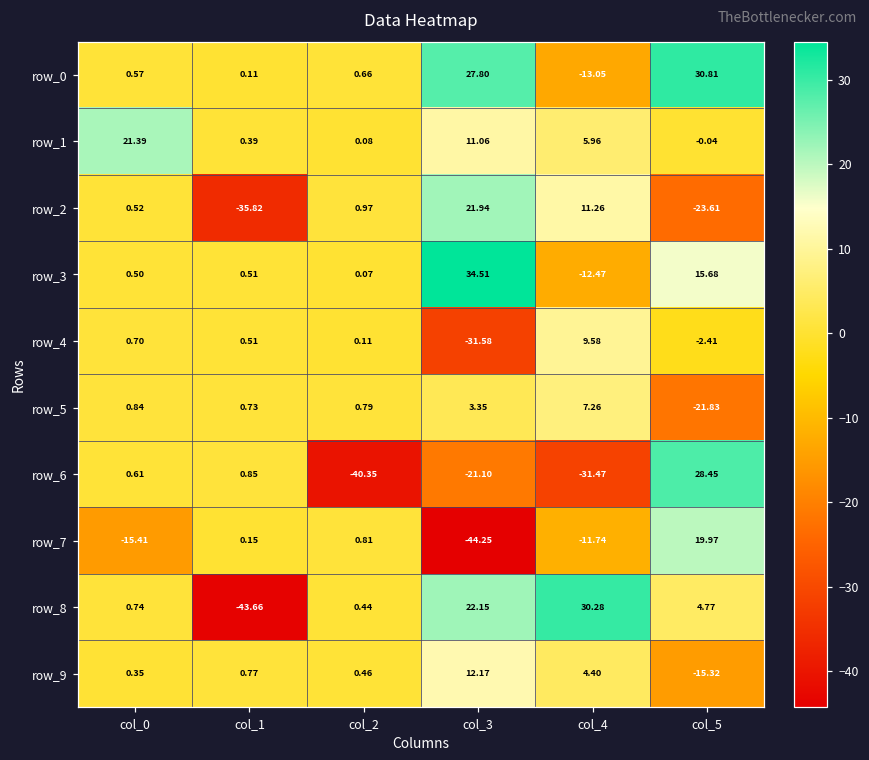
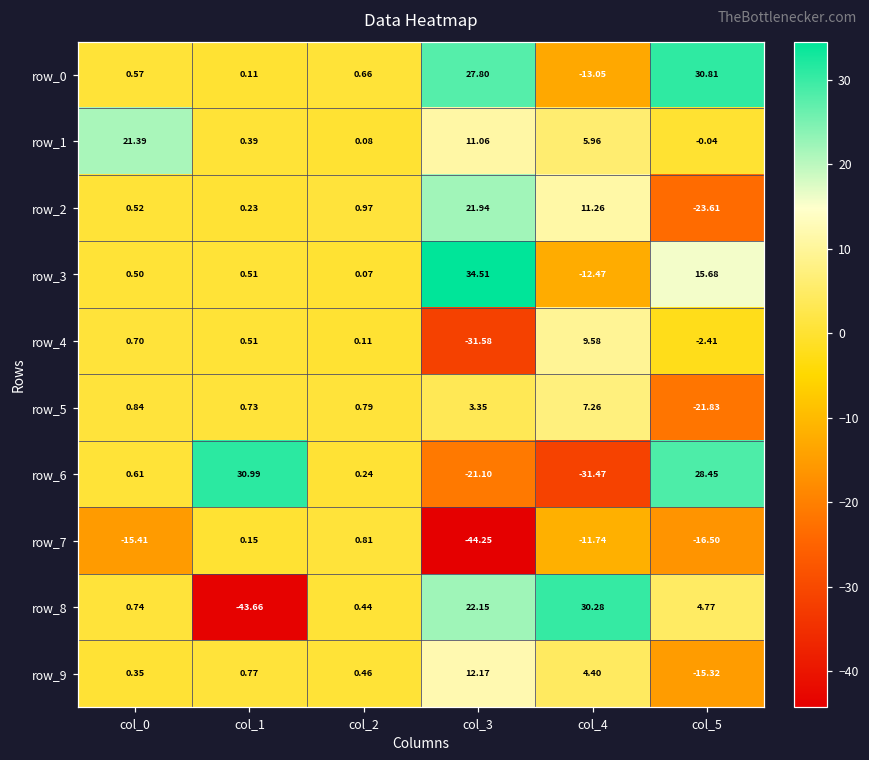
  {
    "row_0": {
      "col_0": 0.57,
      "col_1": 0.11,
      "col_2": 0.66,
      "col_3": 27.80,
      "col_4": -13.05,
      "col_5": 30.81
    },
    "row_1": {
      "col_0": 21.39,
      "col_1": 0.39,
      "col_2": 0.08,
      "col_3": 11.06,
      "col_4": 5.96,
      "col_5": -0.04
    },
    "row_2": {
      "col_0": 0.52,
-     "col_1": -35.82,
+     "col_1": 0.23,
      "col_2": 0.97,
      "col_3": 21.94,
      "col_4": 11.26,
      "col_5": -23.61
    },
    "row_3": {
      "col_0": 0.50,
      "col_1": 0.51,
      "col_2": 0.07,
      "col_3": 34.51,
      "col_4": -12.47,
      "col_5": 15.68
    },
    "row_4": {
      "col_0": 0.70,
      "col_1": 0.51,
      "col_2": 0.11,
      "col_3": -31.58,
      "col_4": 9.58,
      "col_5": -2.41
    },
    "row_5": {
      "col_0": 0.84,
      "col_1": 0.73,
      "col_2": 0.79,
      "col_3": 3.35,
      "col_4": 7.26,
      "col_5": -21.83
    },
    "row_6": {
      "col_0": 0.61,
-     "col_1": 0.85,
-     "col_2": -40.35,
+     "col_1": 30.99,
+     "col_2": 0.24,
      "col_3": -21.10,
      "col_4": -31.47,
      "col_5": 28.45
    },
    "row_7": {
      "col_0": -15.41,
      "col_1": 0.15,
      "col_2": 0.81,
      "col_3": -44.25,
      "col_4": -11.74,
-     "col_5": 19.97
+     "col_5": -16.50
    },
    "row_8": {
      "col_0": 0.74,
      "col_1": -43.66,
      "col_2": 0.44,
      "col_3": 22.15,
      "col_4": 30.28,
      "col_5": 4.77
    },
    "row_9": {
      "col_0": 0.35,
      "col_1": 0.77,
      "col_2": 0.46,
      "col_3": 12.17,
      "col_4": 4.40,
      "col_5": -15.32
    }
  }
